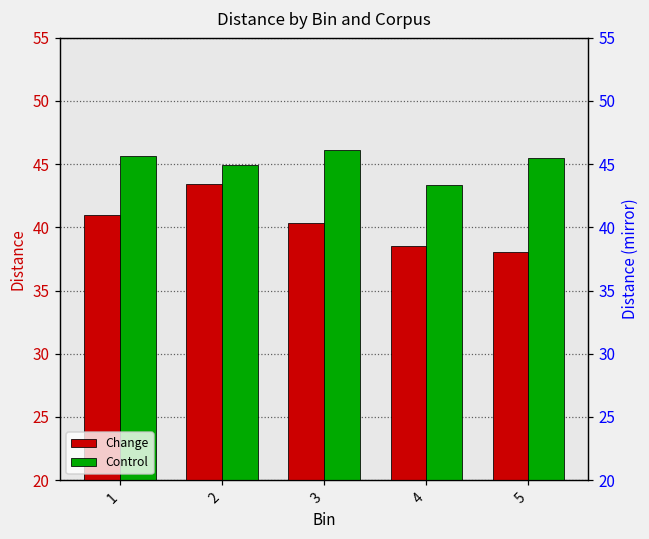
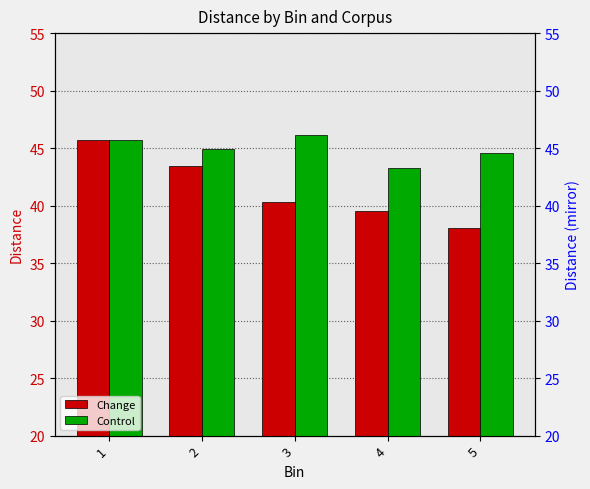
  {
    "Change": {
-     "1": 41.0,
+     "1": 45.7,
      "2": 43.4,
      "3": 40.3,
-     "4": 38.5,
+     "4": 39.6,
      "5": 38.0
    },
    "Control": {
      "1": 45.7,
      "2": 44.9,
      "3": 46.1,
      "4": 43.3,
-     "5": 45.5
+     "5": 44.6
    }
  }
